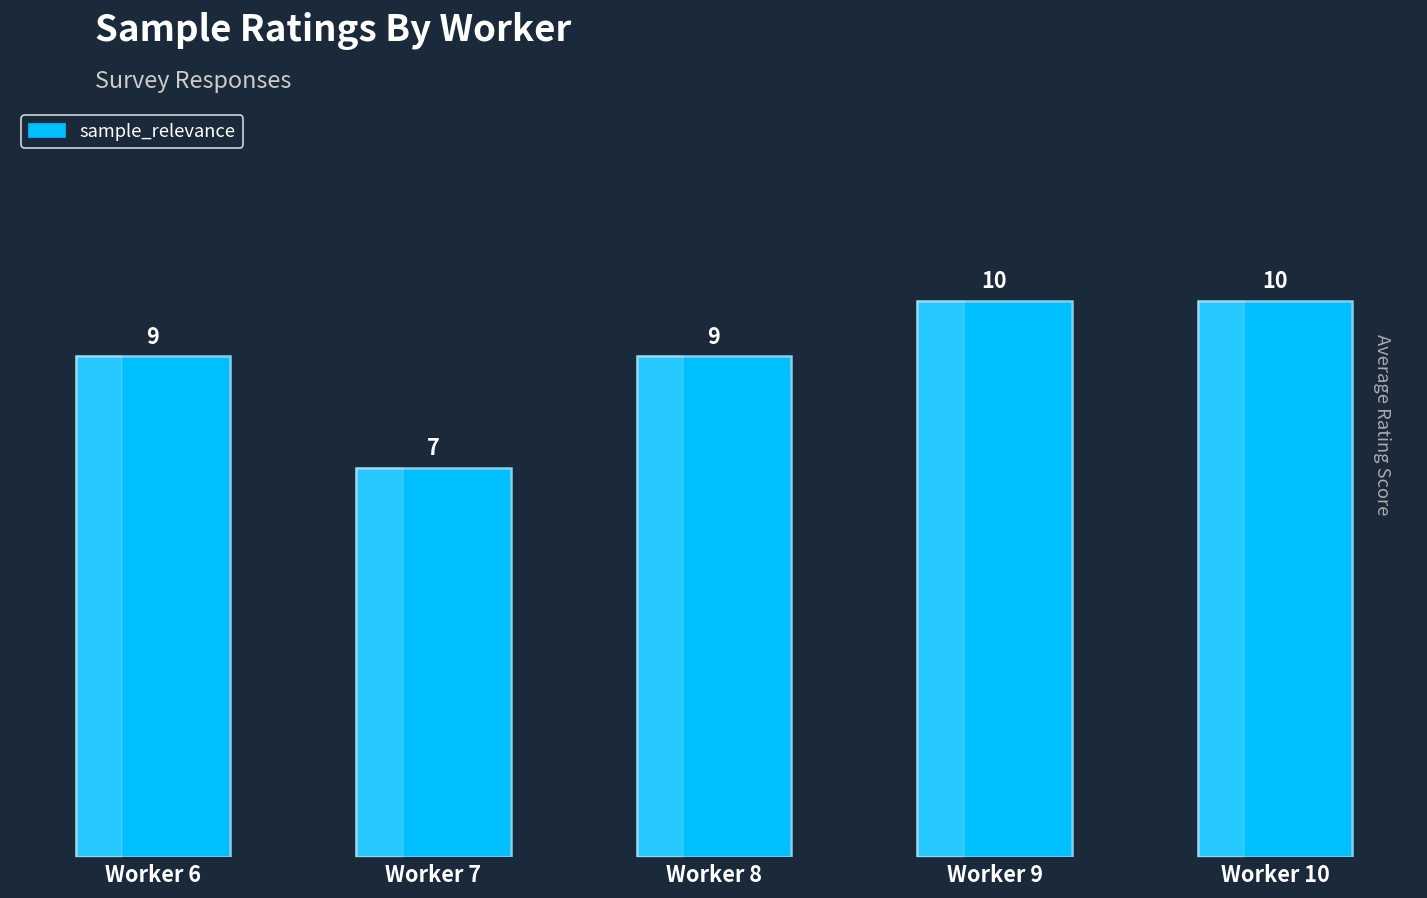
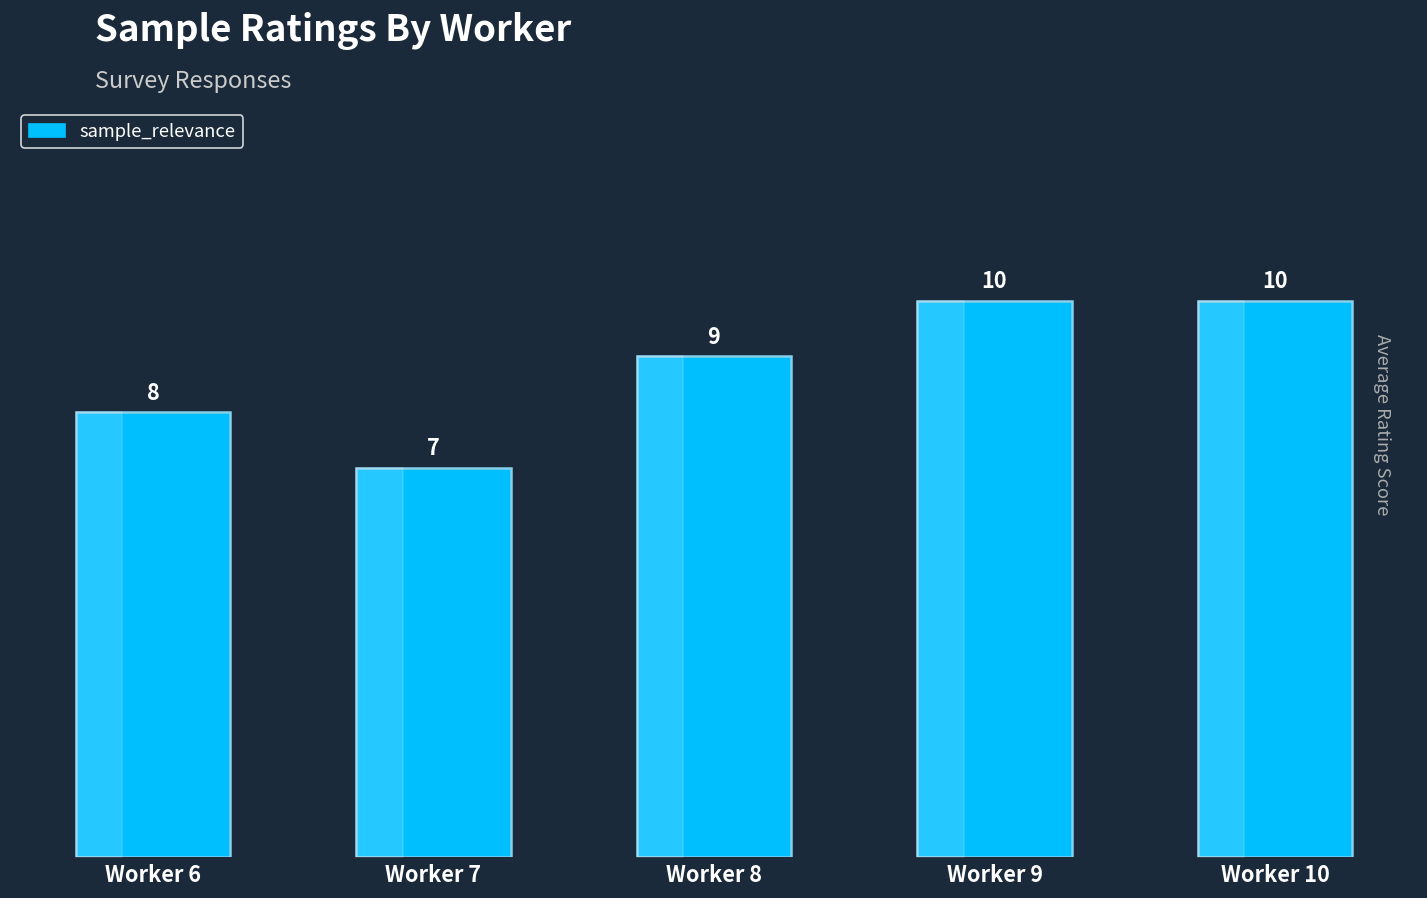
  {
-   "Worker 6": 9,
+   "Worker 6": 8,
    "Worker 7": 7,
    "Worker 8": 9,
    "Worker 9": 10,
    "Worker 10": 10
  }
